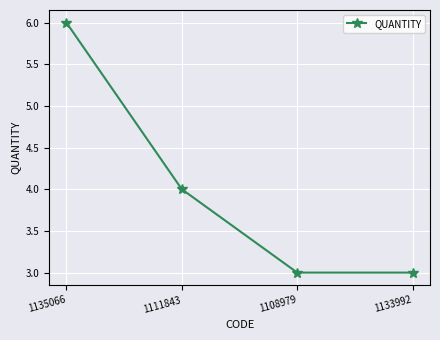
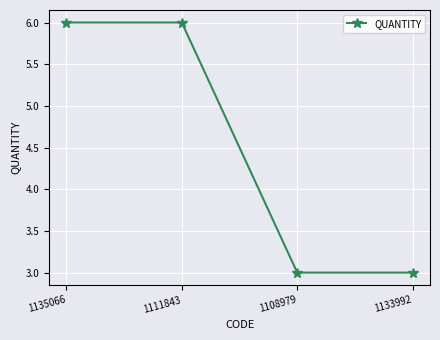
  {
    "1135066": 6,
-   "1111843": 4,
+   "1111843": 6,
    "1108979": 3,
    "1133992": 3
  }
